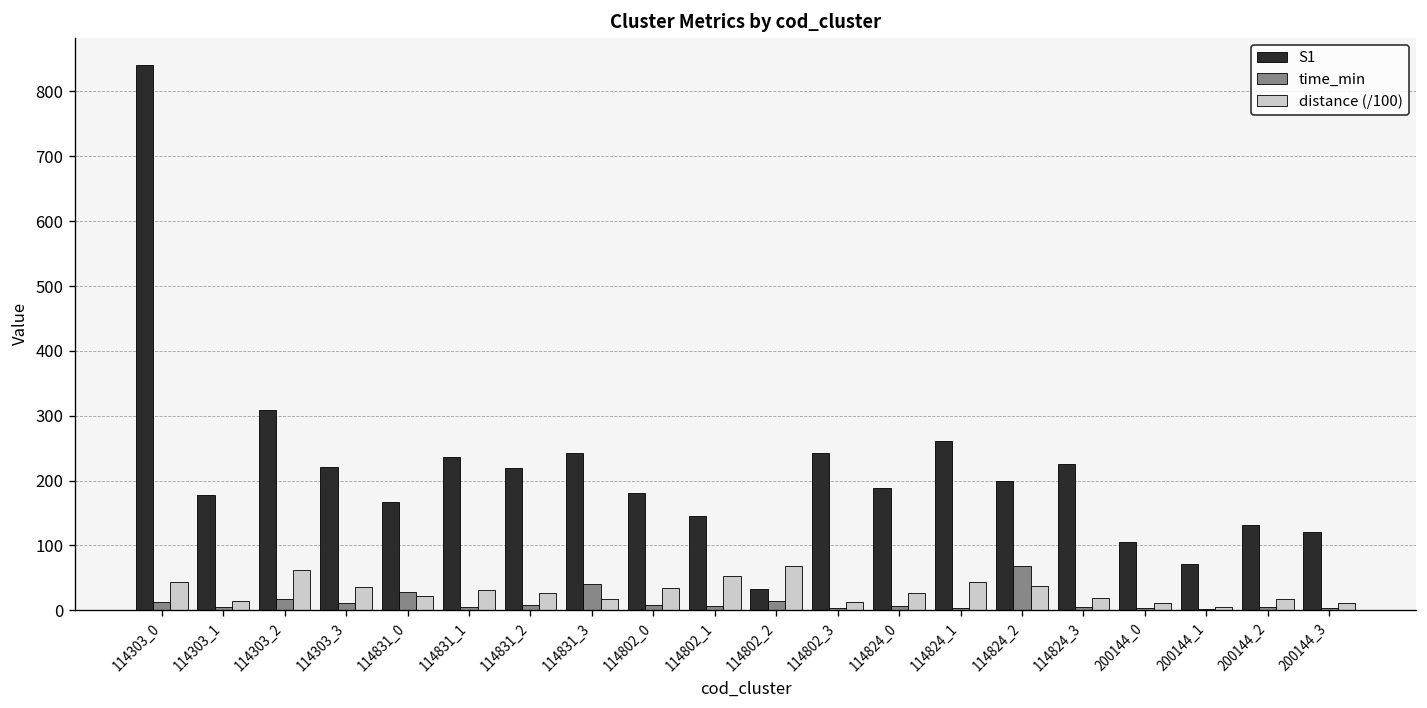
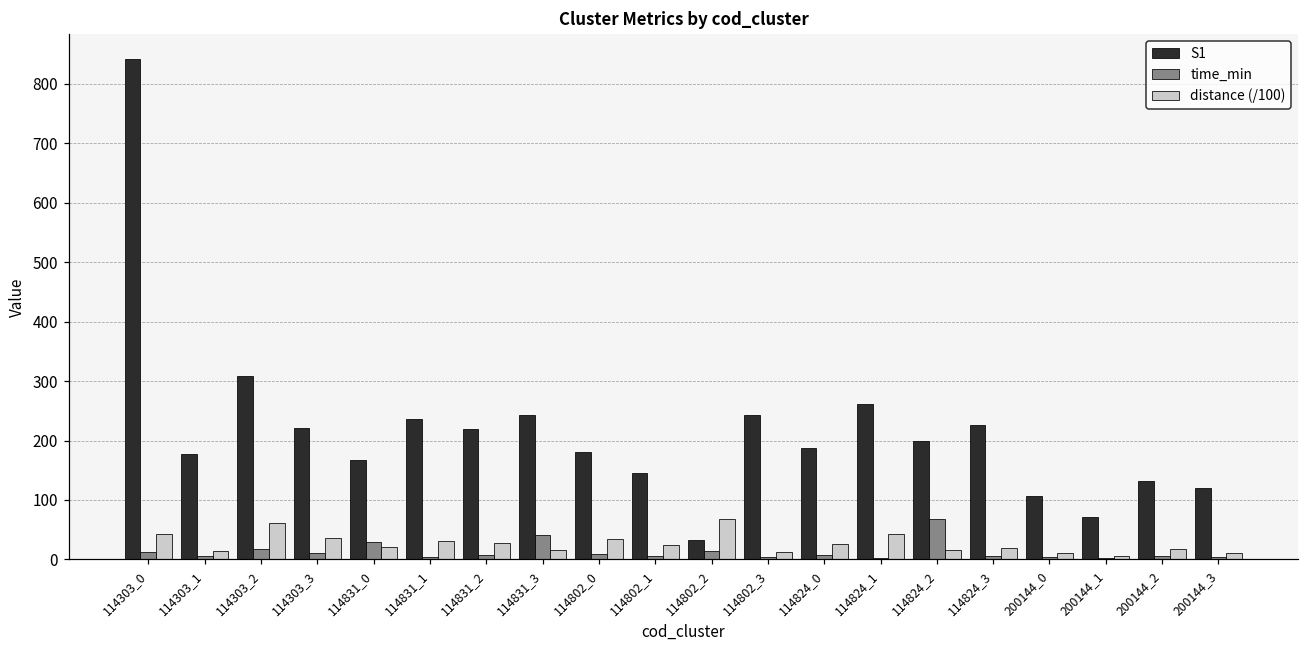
  {
    "S1": {
      "114303_0": 840,
      "114303_1": 180,
      "114303_2": 310,
      "114303_3": 220,
      "114831_0": 170,
      "114831_1": 240,
      "114831_2": 220,
      "114831_3": 240,
      "114802_0": 180,
      "114802_1": 150,
      "114802_2": 30,
      "114802_3": 240,
      "114824_0": 190,
      "114824_1": 260,
      "114824_2": 200,
      "114824_3": 230,
      "200144_0": 110,
      "200144_1": 70,
      "200144_2": 130,
      "200144_3": 120
    },
    "time_min": {
      "114303_0": 10,
      "114303_1": 10,
      "114303_2": 20,
      "114303_3": 10,
      "114831_0": 30,
      "114831_2": 10,
      "114831_3": 40,
      "114802_0": 10,
      "114802_1": 10,
      "114802_2": 10,
      "114824_0": 10,
      "114824_2": 70,
      "114824_3": 10,
      "200144_2": 10
    },
    "distance (/100)": {
      "114303_0": 40,
      "114303_1": 10,
      "114303_2": 60,
      "114303_3": 40,
      "114831_0": 20,
      "114831_1": 30,
      "114831_2": 30,
      "114831_3": 20,
      "114802_0": 30,
-     "114802_1": 50,
+     "114802_1": 20,
      "114802_2": 70,
      "114802_3": 10,
      "114824_0": 30,
      "114824_1": 40,
-     "114824_2": 40,
+     "114824_2": 20,
      "114824_3": 20,
      "200144_0": 10,
      "200144_1": 10,
      "200144_2": 20,
      "200144_3": 10
    }
  }
